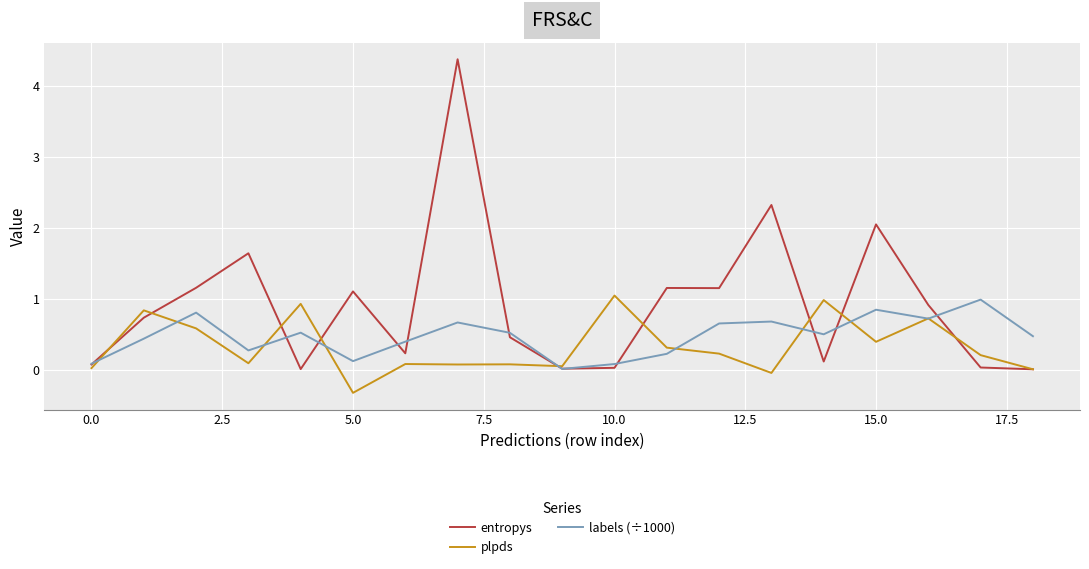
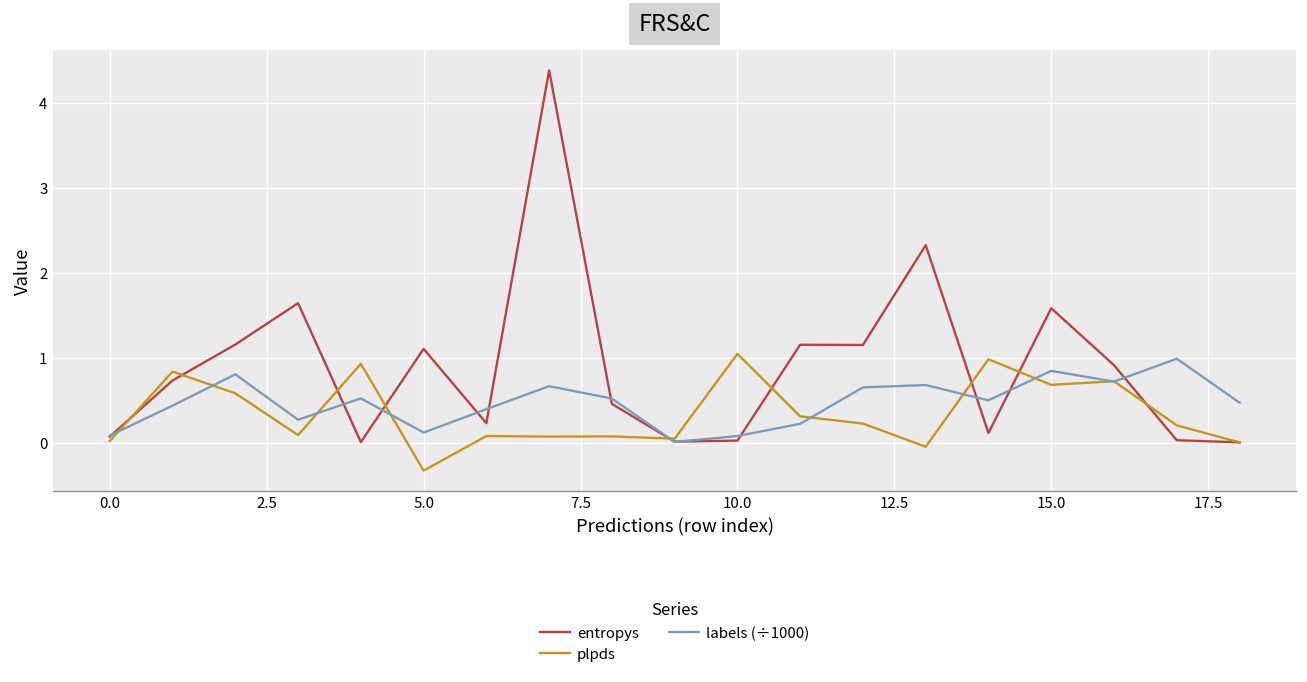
  {
    "entropys": {
      "5.0": 1.1,
      "10.0": 0.0,
-     "15.0": 2.1
+     "15.0": 1.6
    },
    "plpds": {
      "0.0": 0.0,
      "5.0": -0.3,
      "10.0": 1.0,
-     "15.0": 0.4
+     "15.0": 0.7
    },
    "labels (÷1000)": {
      "5.0": 0.1,
      "10.0": 0.1,
      "15.0": 0.8
    }
  }
